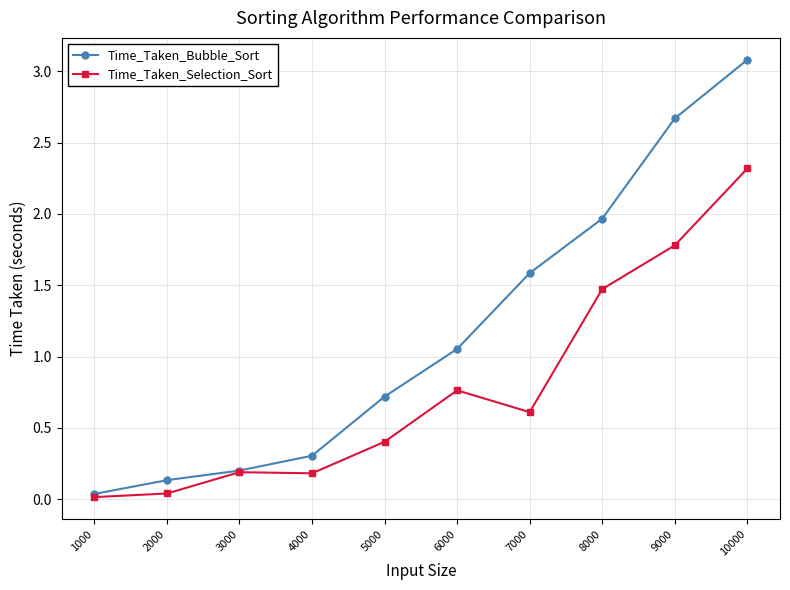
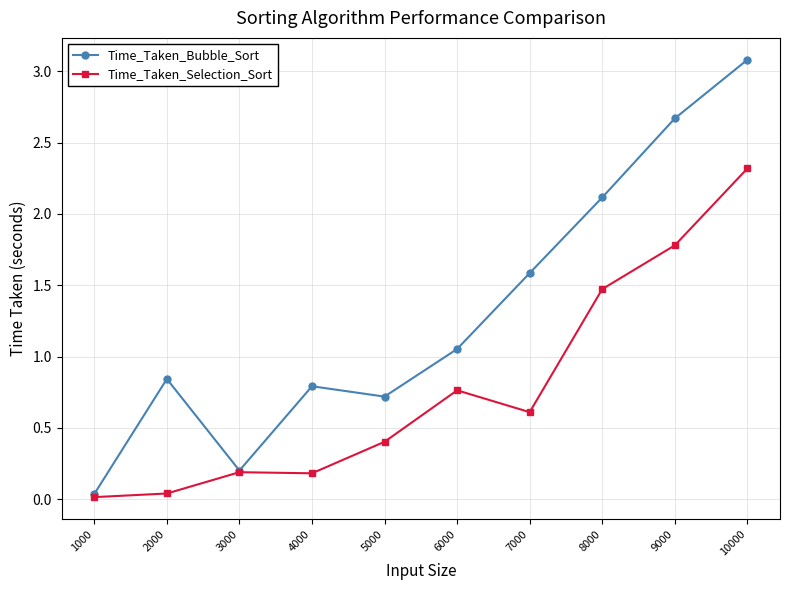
  {
    "Time_Taken_Bubble_Sort": {
      "1000": 0.04,
-     "2000": 0.13,
-     "4000": 0.31,
+     "2000": 0.84,
+     "4000": 0.79,
      "5000": 0.72,
      "6000": 1.05,
      "7000": 1.59,
-     "8000": 1.97,
+     "8000": 2.12,
      "9000": 2.67,
      "10000": 3.08
    },
    "Time_Taken_Selection_Sort": {
      "1000": 0.01,
      "2000": 0.04,
      "4000": 0.18,
      "5000": 0.40,
      "6000": 0.76,
      "7000": 0.61,
      "8000": 1.47,
      "9000": 1.78,
      "10000": 2.32
    }
  }
